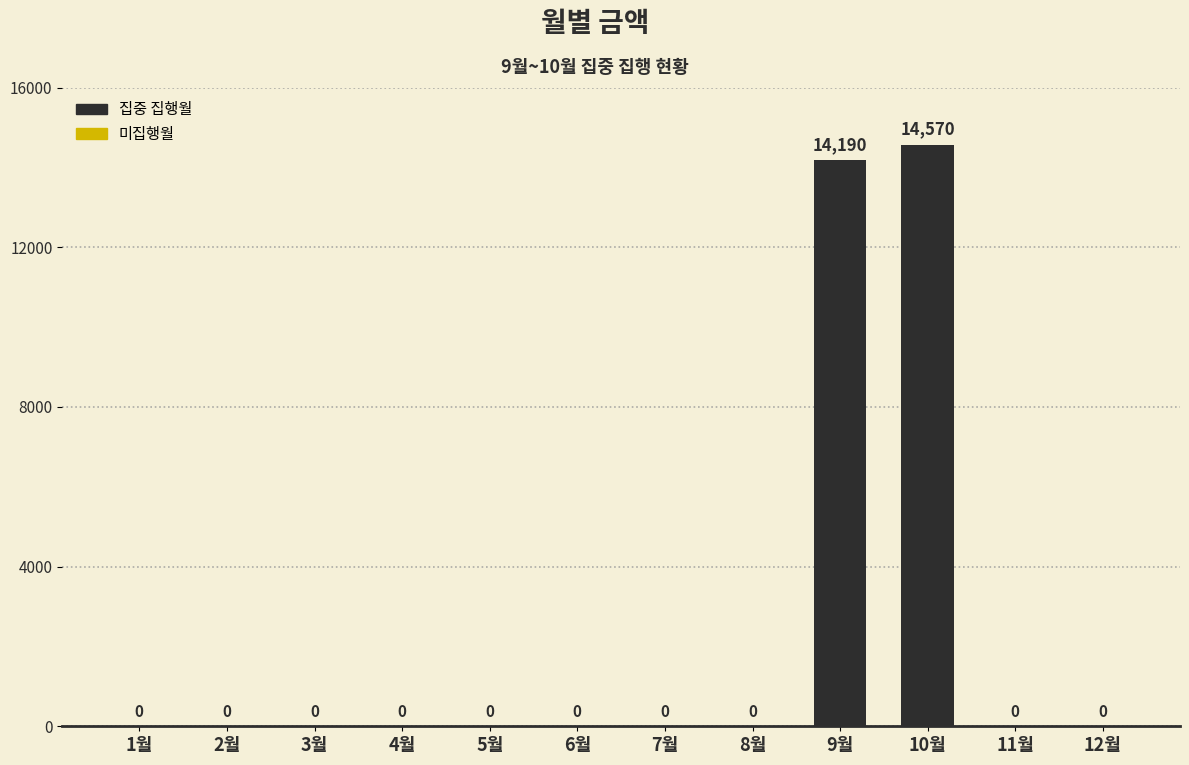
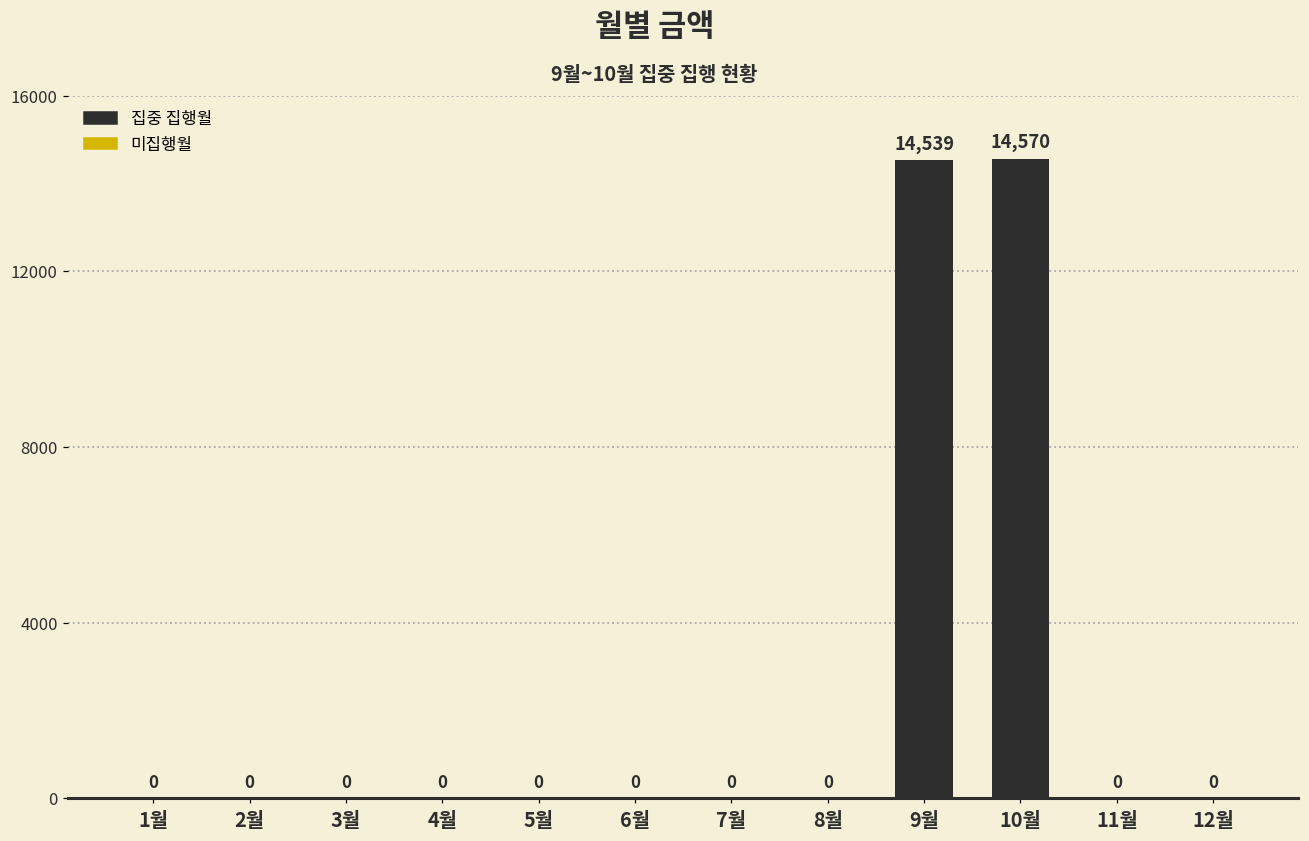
  {
    "1월": "0",
    "2월": "0",
    "3월": "0",
    "4월": "0",
    "5월": "0",
    "6월": "0",
    "7월": "0",
    "8월": "0",
-   "9월": "14,190",
+   "9월": "14,539",
    "10월": "14,570",
    "11월": "0",
    "12월": "0"
  }
